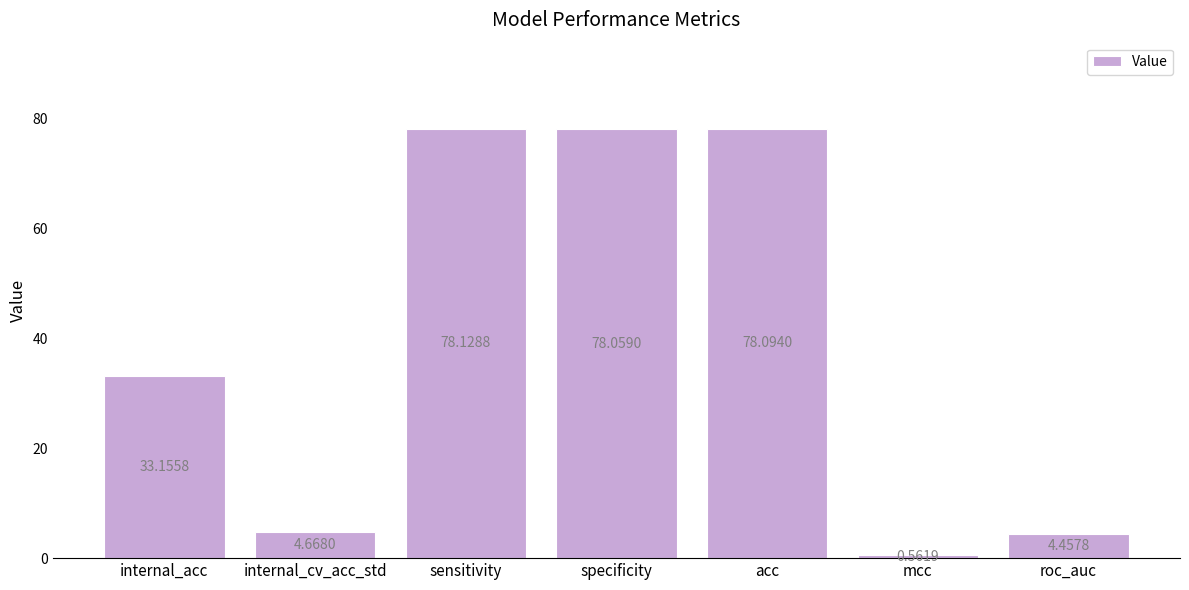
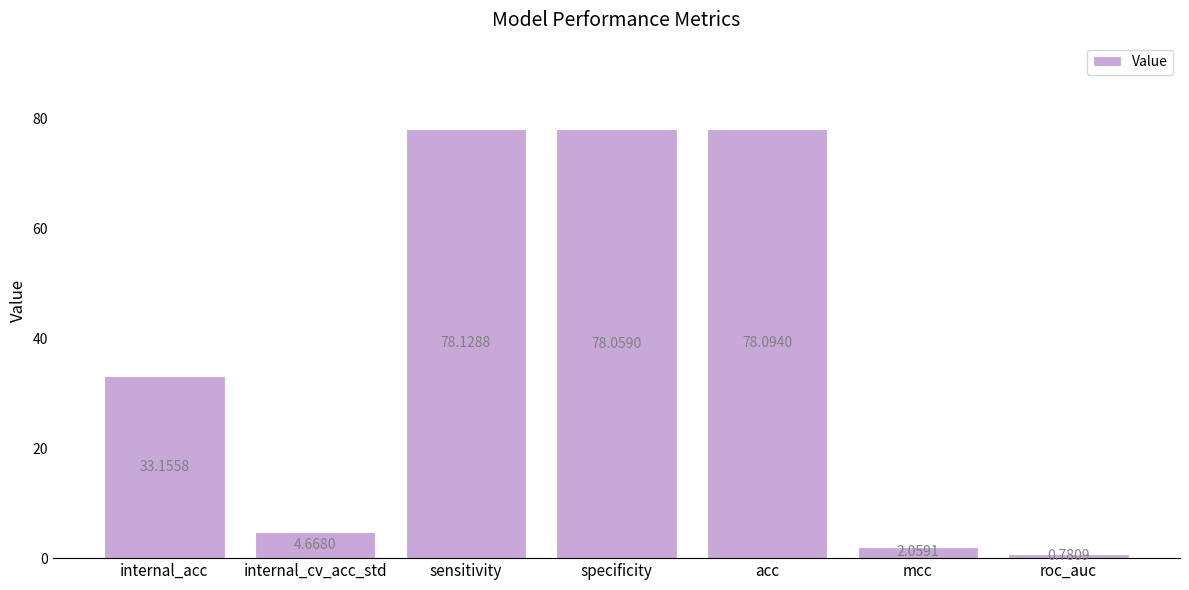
  {
    "internal_acc": 33.1558,
    "internal_cv_acc_std": 4.6680,
    "sensitivity": 78.1288,
    "specificity": 78.0590,
    "acc": 78.0940,
-   "mcc": 0.5619,
-   "roc_auc": 4.4578
+   "mcc": 2.0591,
+   "roc_auc": 0.7809
  }
